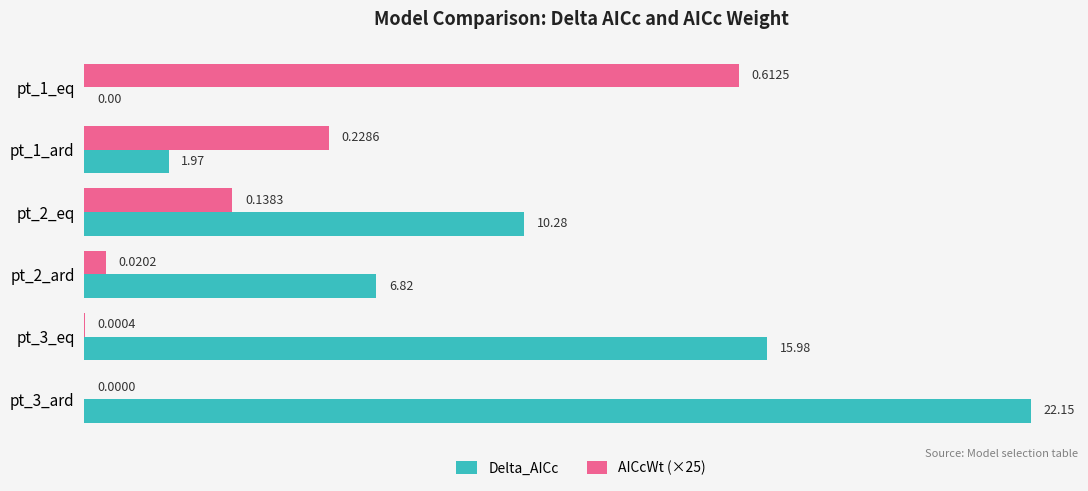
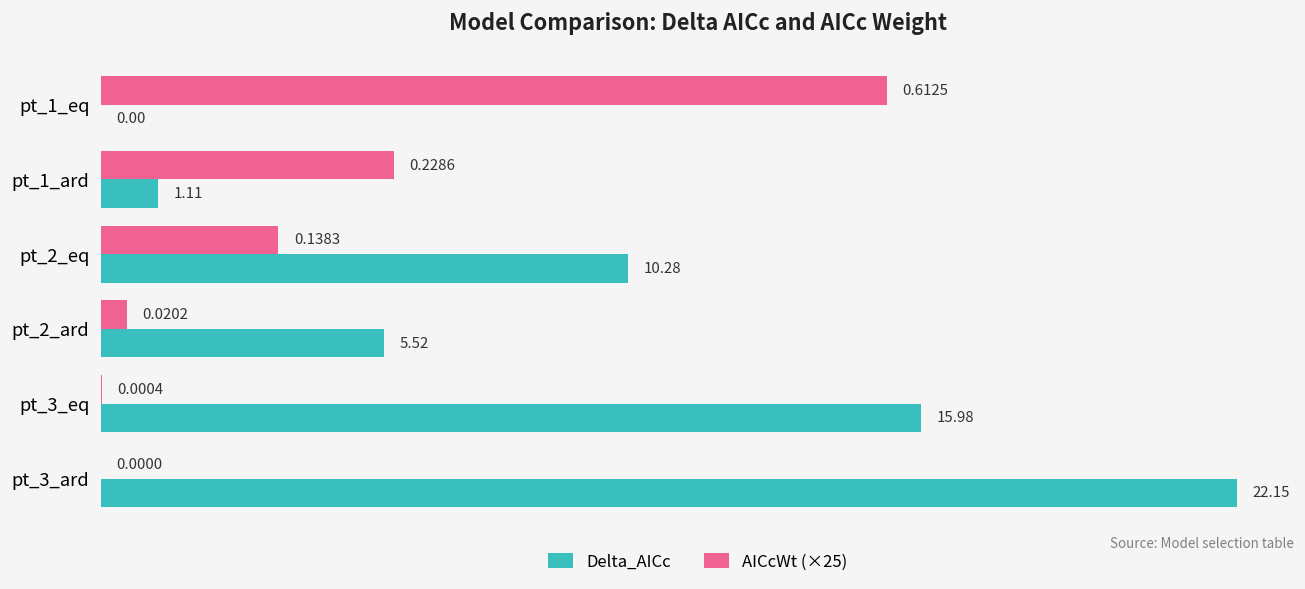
  {
    "Delta_AICc": {
      "pt_1_eq": 0.00,
-     "pt_1_ard": 1.97,
+     "pt_1_ard": 1.11,
      "pt_2_eq": 10.28,
-     "pt_2_ard": 6.82,
+     "pt_2_ard": 5.52,
      "pt_3_eq": 15.98,
      "pt_3_ard": 22.15
    }
  }
